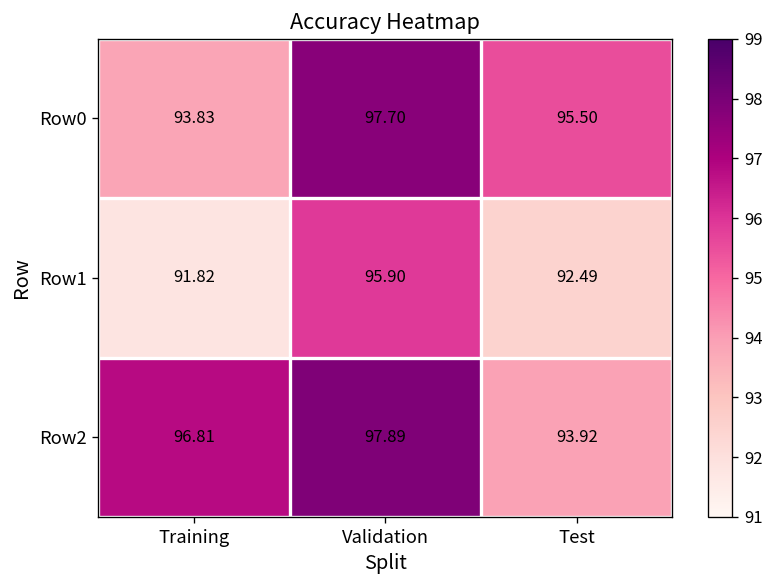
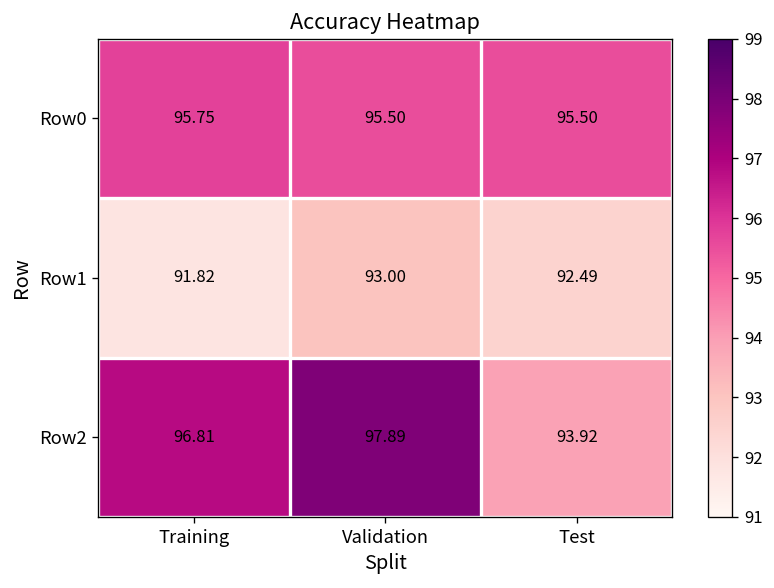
  {
    "Row0": {
-     "Training": 93.83,
-     "Validation": 97.70,
+     "Training": 95.75,
+     "Validation": 95.50,
      "Test": 95.50
    },
    "Row1": {
      "Training": 91.82,
-     "Validation": 95.90,
+     "Validation": 93.00,
      "Test": 92.49
    },
    "Row2": {
      "Training": 96.81,
      "Validation": 97.89,
      "Test": 93.92
    }
  }
